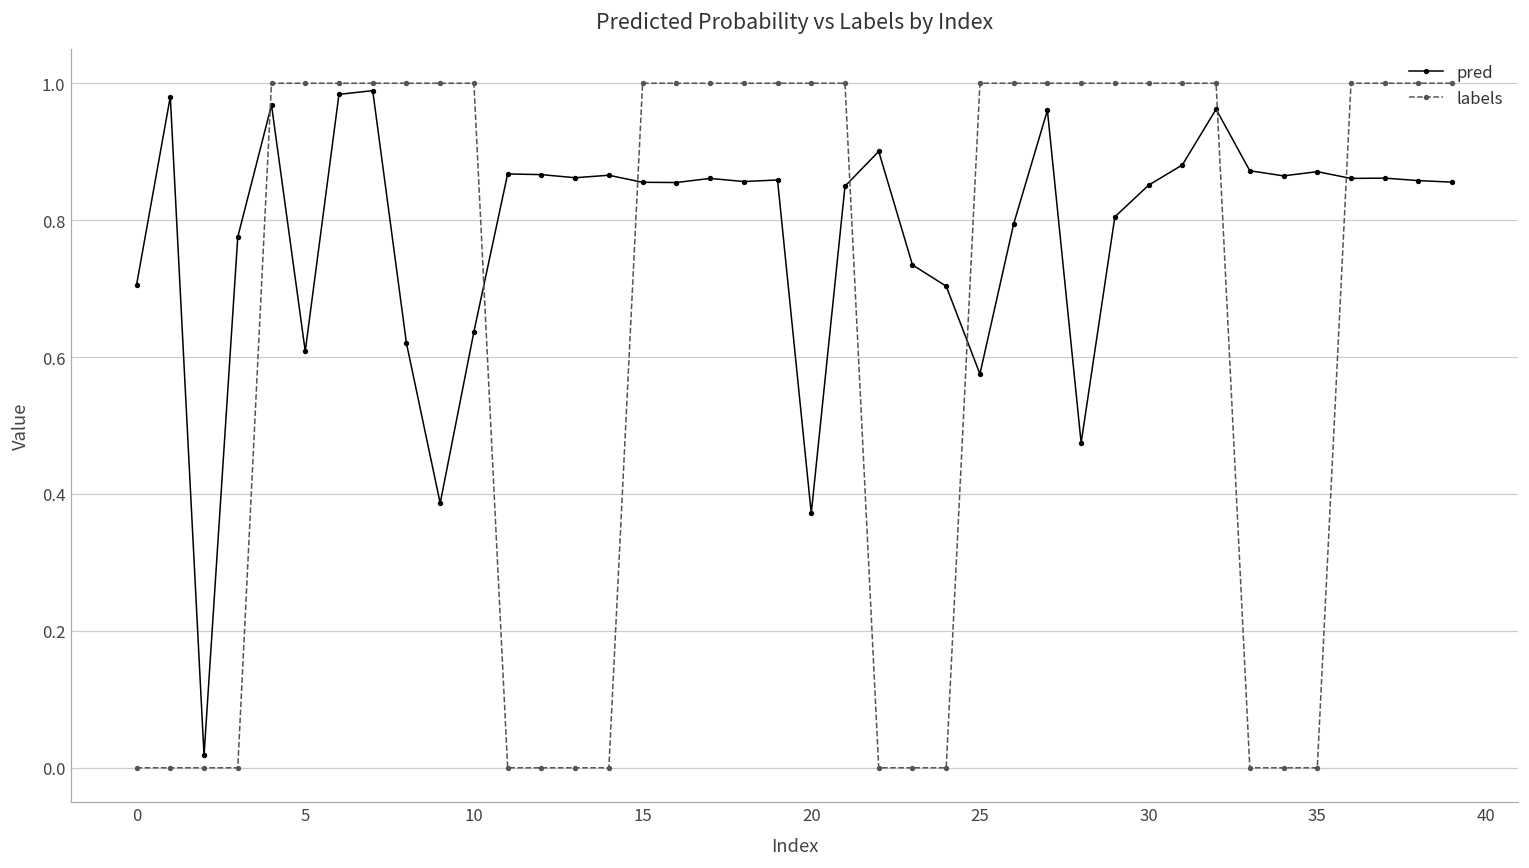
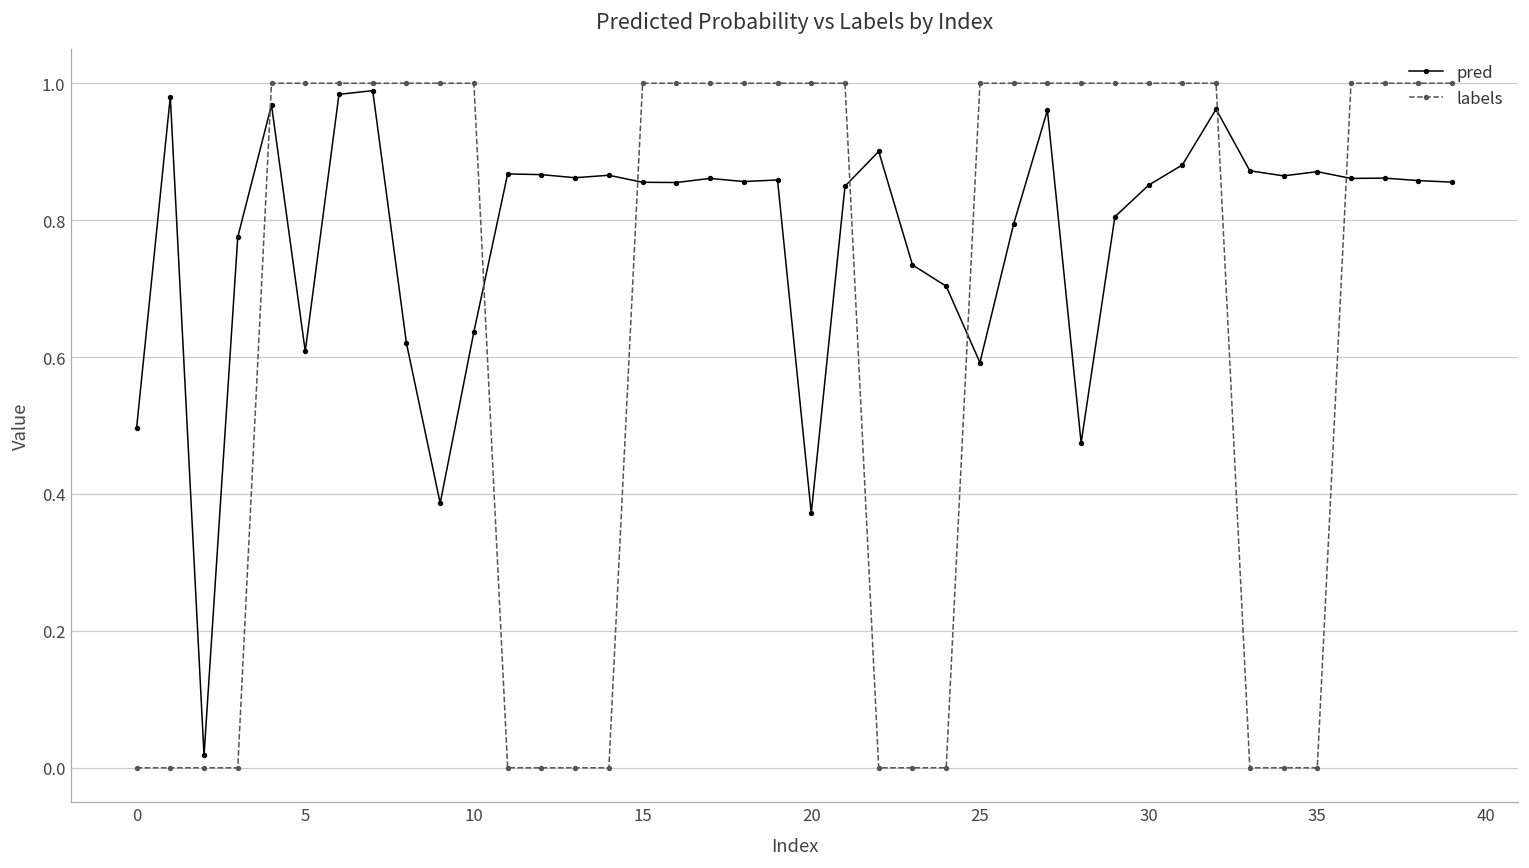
  {
    "pred": {
-     "0": 0.71,
+     "0": 0.50,
      "5": 0.61,
      "10": 0.64,
      "15": 0.86,
      "20": 0.37,
-     "25": 0.58,
+     "25": 0.59,
      "30": 0.85,
      "35": 0.87
    },
    "labels": {
      "0": 0.00,
      "5": 1.00,
      "10": 1.00,
      "15": 1.00,
      "20": 1.00,
      "25": 1.00,
      "30": 1.00,
      "35": 0.00
    }
  }
